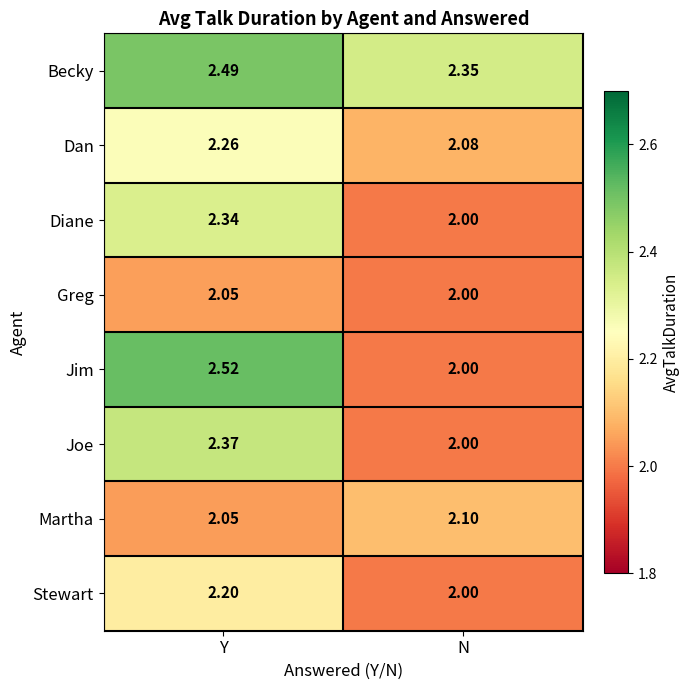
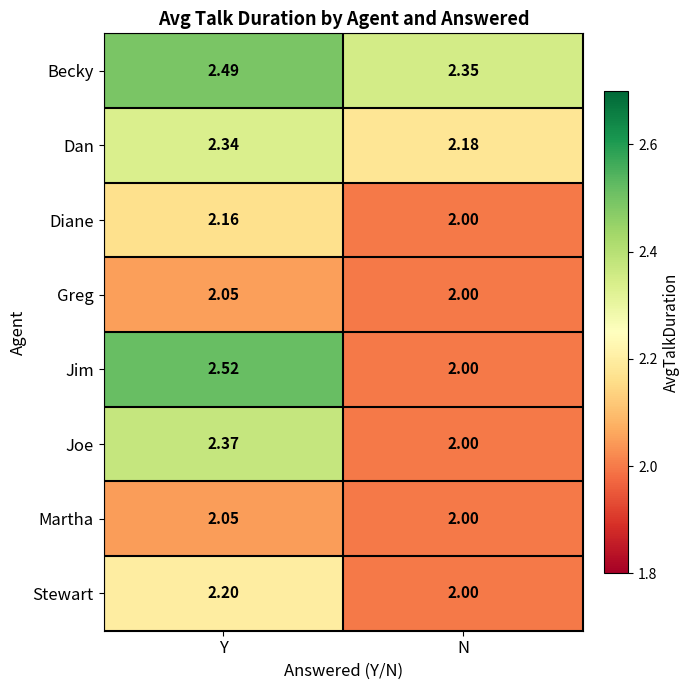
  {
    "Becky": {
      "Y": 2.49,
      "N": 2.35
    },
    "Dan": {
-     "Y": 2.26,
-     "N": 2.08
+     "Y": 2.34,
+     "N": 2.18
    },
    "Diane": {
-     "Y": 2.34,
+     "Y": 2.16,
      "N": 2.00
    },
    "Greg": {
      "Y": 2.05,
      "N": 2.00
    },
    "Jim": {
      "Y": 2.52,
      "N": 2.00
    },
    "Joe": {
      "Y": 2.37,
      "N": 2.00
    },
    "Martha": {
      "Y": 2.05,
-     "N": 2.10
+     "N": 2.00
    },
    "Stewart": {
      "Y": 2.20,
      "N": 2.00
    }
  }
